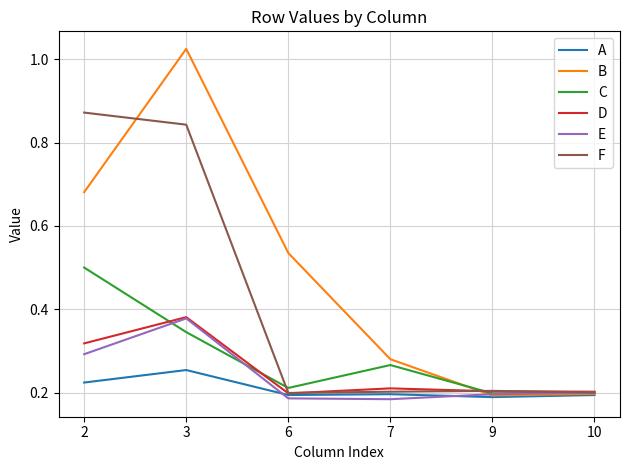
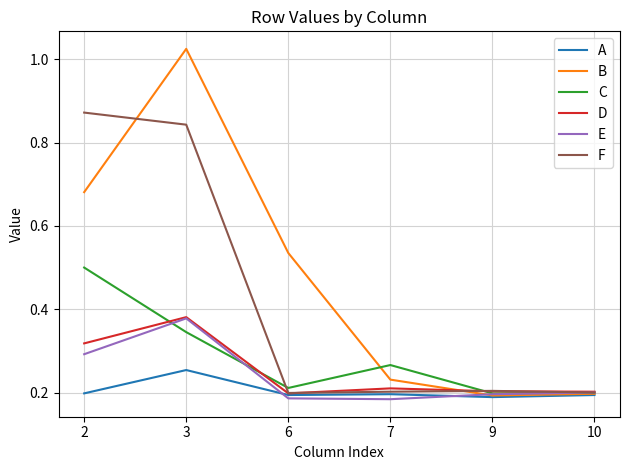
  {
    "A": {
-     "2": 0.22,
+     "2": 0.20,
      "3": 0.25
    },
    "B": {
      "2": 0.68,
      "3": 1.03,
      "6": 0.54,
-     "7": 0.28
+     "7": 0.23
    },
    "C": {
      "2": 0.50,
      "3": 0.35,
      "6": 0.21,
      "7": 0.27
    },
    "D": {
      "2": 0.32,
      "7": 0.21
    },
    "E": {
      "2": 0.29,
      "6": 0.19,
      "7": 0.18
    },
    "F": {
      "2": 0.87,
      "3": 0.84
    }
  }
